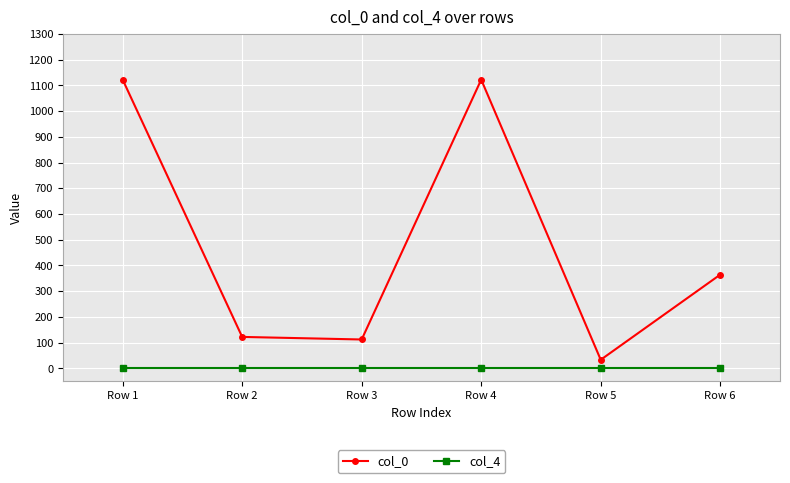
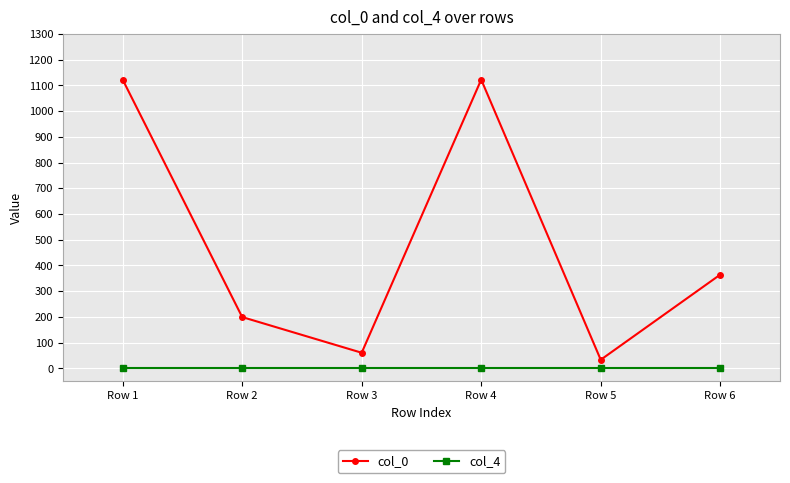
  {
    "col_0": {
      "Row 1": 1120,
-     "Row 2": 120,
-     "Row 3": 110,
+     "Row 2": 200,
+     "Row 3": 60,
      "Row 4": 1120,
      "Row 5": 30,
      "Row 6": 360
    },
    "col_4": {
      "Row 1": 0,
      "Row 2": 0,
      "Row 3": 0,
      "Row 4": 0,
      "Row 5": 0,
      "Row 6": 0
    }
  }
